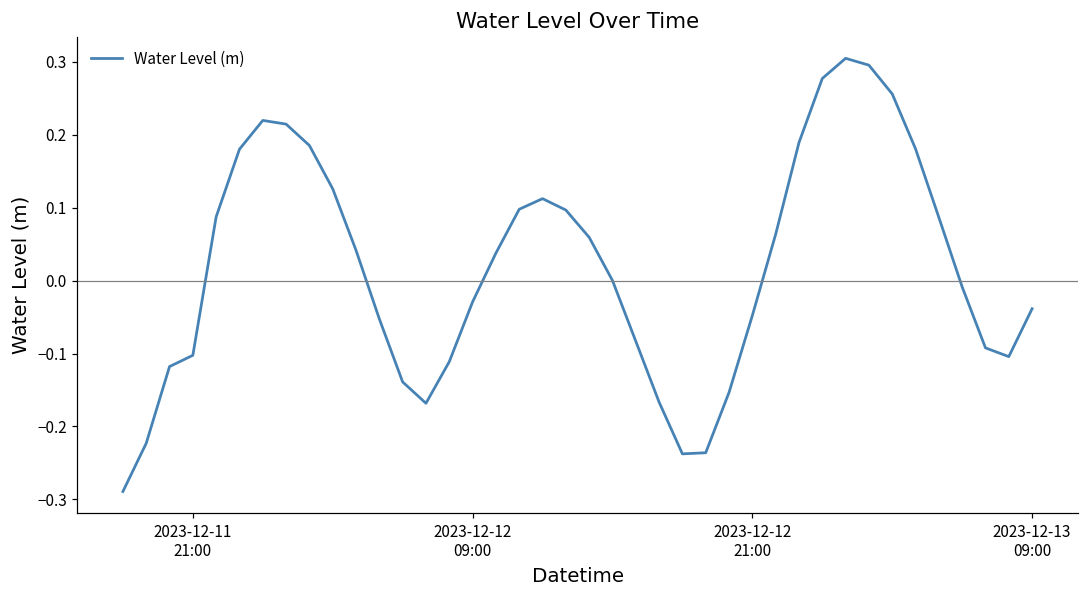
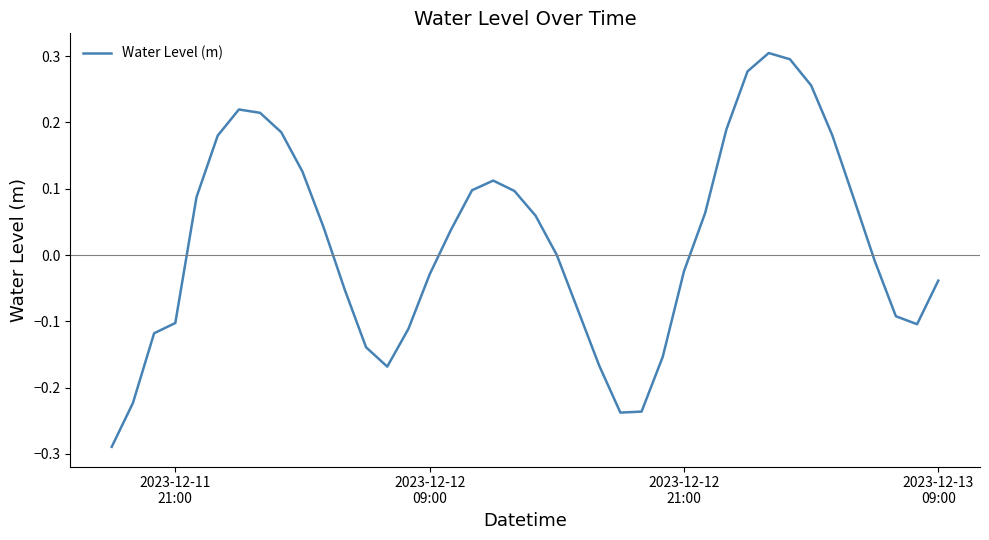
  {
    "2023-12-11 21:00": -0.10,
    "2023-12-12 09:00": -0.03,
-   "2023-12-12 21:00": -0.05,
+   "2023-12-12 21:00": -0.02,
    "2023-12-13 09:00": -0.04
  }
